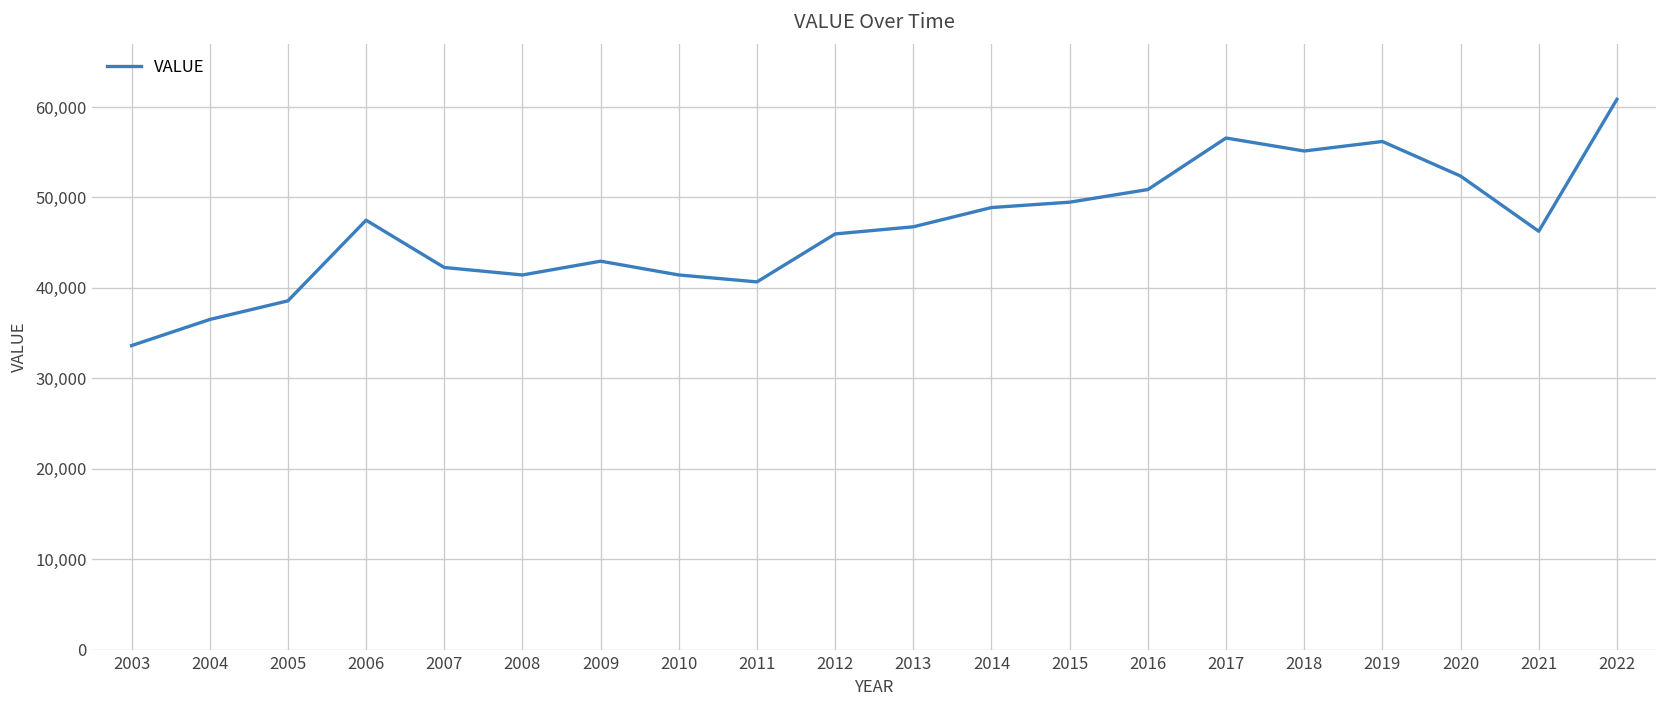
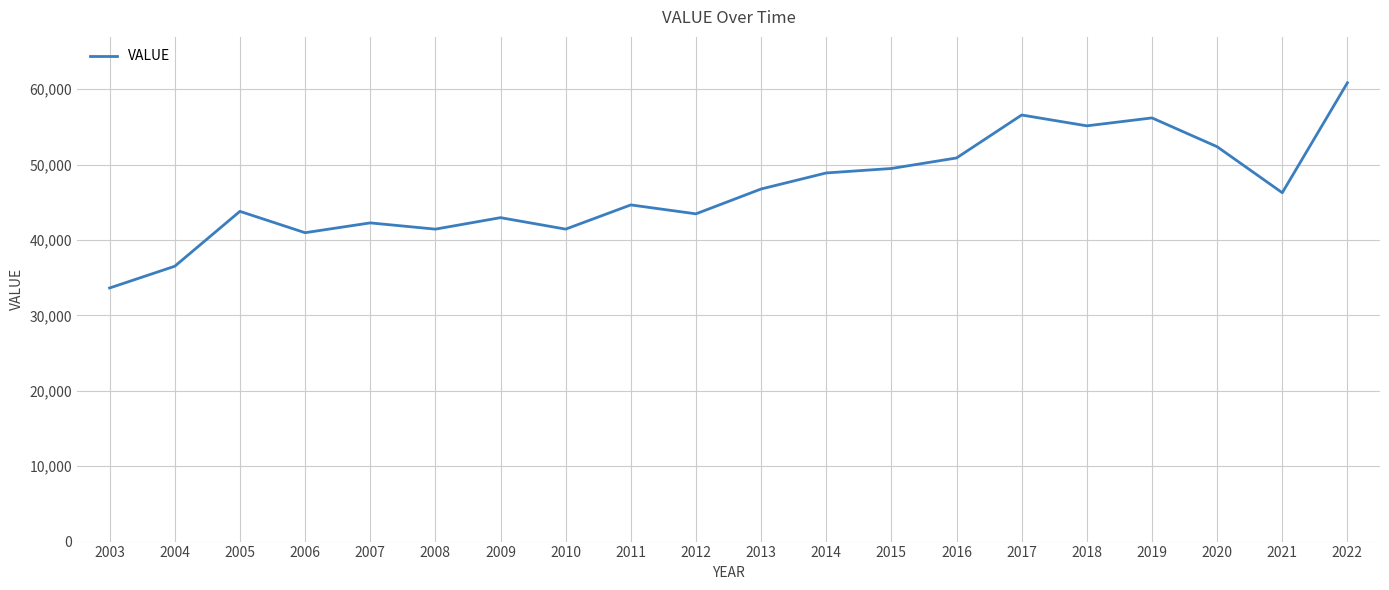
  {
    "2003": "34,000",
    "2004": "37,000",
-   "2005": "39,000",
-   "2006": "47,000",
+   "2005": "44,000",
+   "2006": "41,000",
    "2007": "42,000",
    "2008": "41,000",
    "2009": "43,000",
    "2010": "41,000",
-   "2011": "41,000",
-   "2012": "46,000",
+   "2011": "45,000",
+   "2012": "43,000",
    "2013": "47,000",
    "2014": "49,000",
    "2015": "49,000",
    "2016": "51,000",
    "2017": "57,000",
    "2018": "55,000",
    "2019": "56,000",
    "2020": "52,000",
    "2021": "46,000",
    "2022": "61,000"
  }
